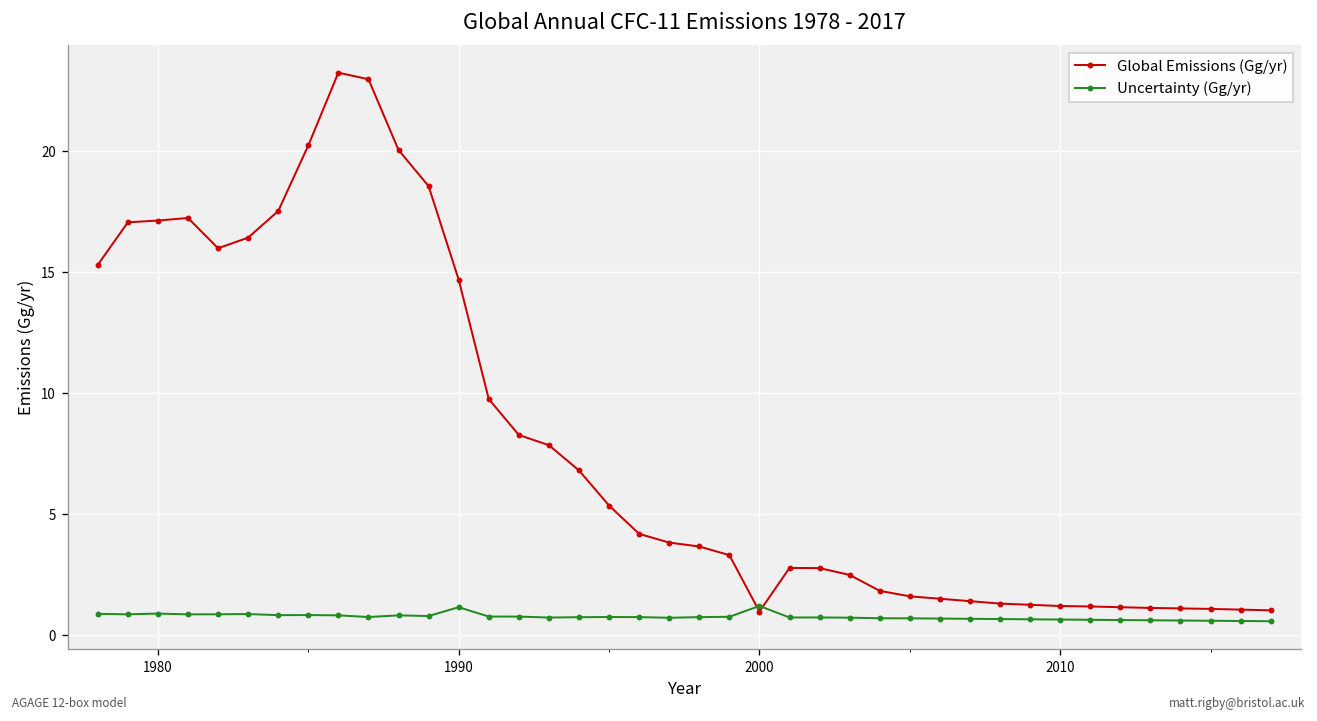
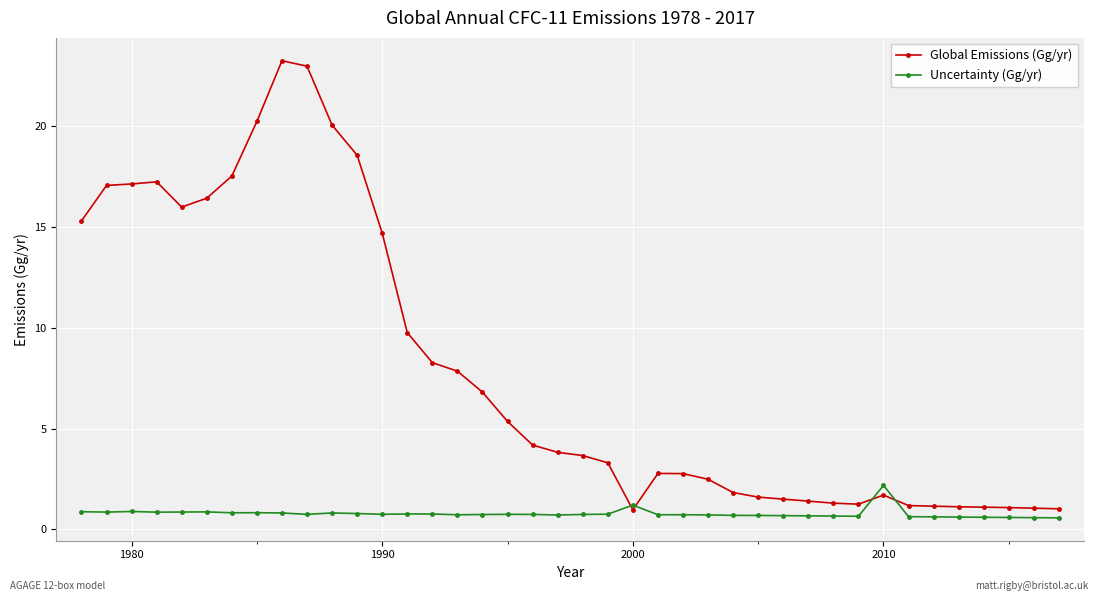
  {
    "Global Emissions (Gg/yr)": {
      "1980": 17.1,
      "1990": 14.7,
      "2000": 1.0,
-     "2010": 1.2
+     "2010": 1.7
    },
    "Uncertainty (Gg/yr)": {
      "1980": 0.9,
-     "1990": 1.2,
+     "1990": 0.7,
      "2000": 1.2,
-     "2010": 0.6
+     "2010": 2.2
    }
  }
